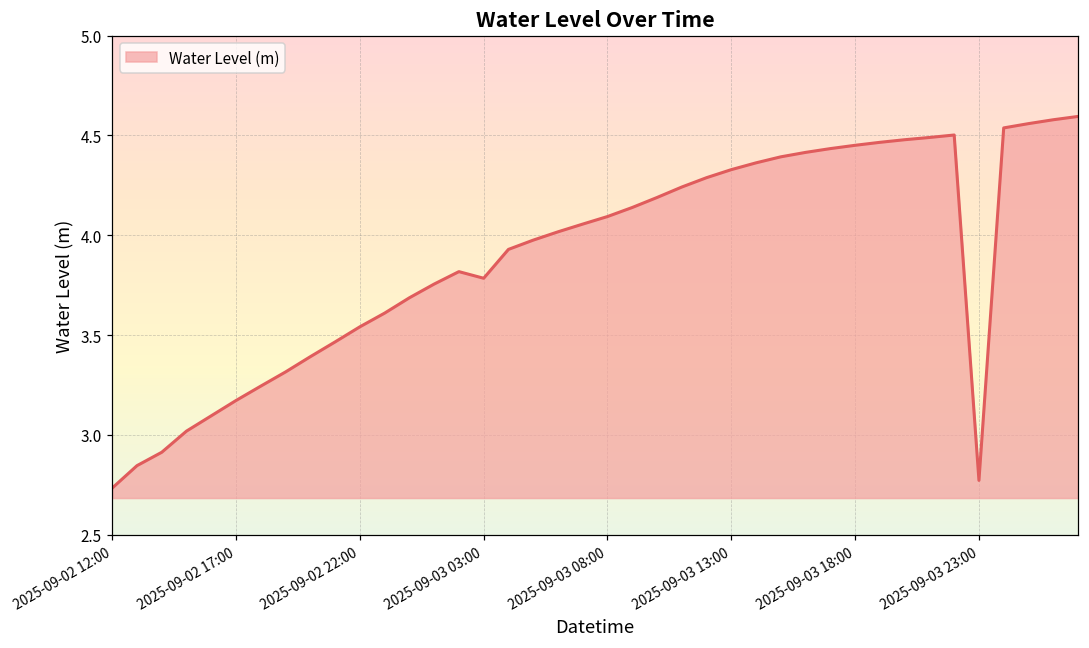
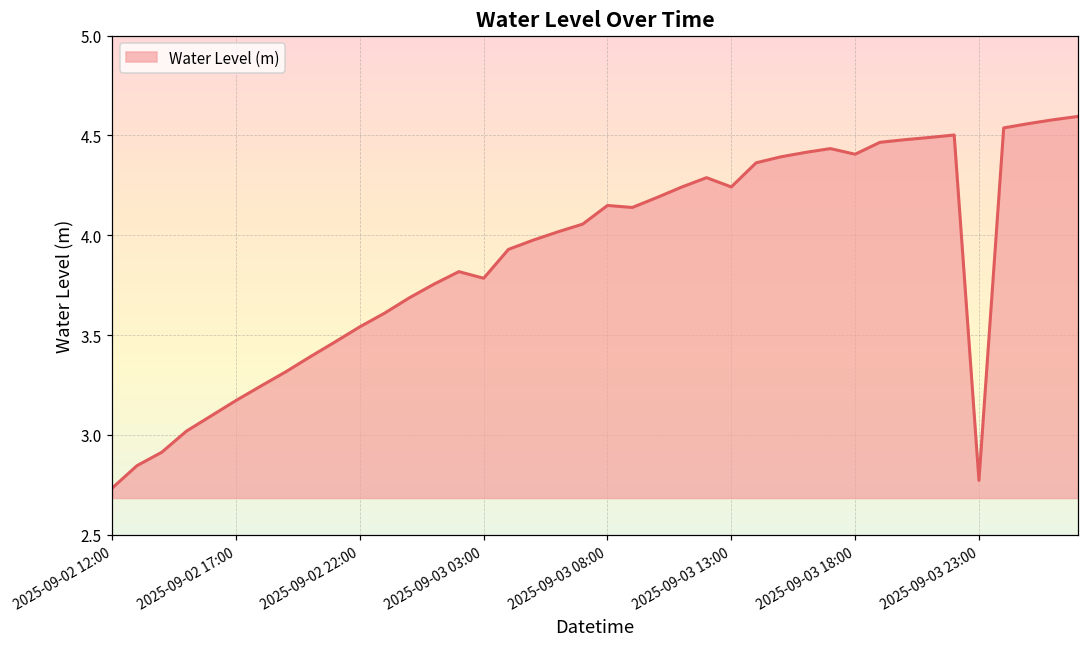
  {
    "2025-09-02 12:00": 2.73,
    "2025-09-02 17:00": 3.17,
    "2025-09-02 22:00": 3.54,
    "2025-09-03 03:00": 3.78,
-   "2025-09-03 08:00": 4.09,
-   "2025-09-03 13:00": 4.33,
-   "2025-09-03 18:00": 4.45,
+   "2025-09-03 08:00": 4.15,
+   "2025-09-03 13:00": 4.24,
+   "2025-09-03 18:00": 4.41,
    "2025-09-03 23:00": 2.77
  }
